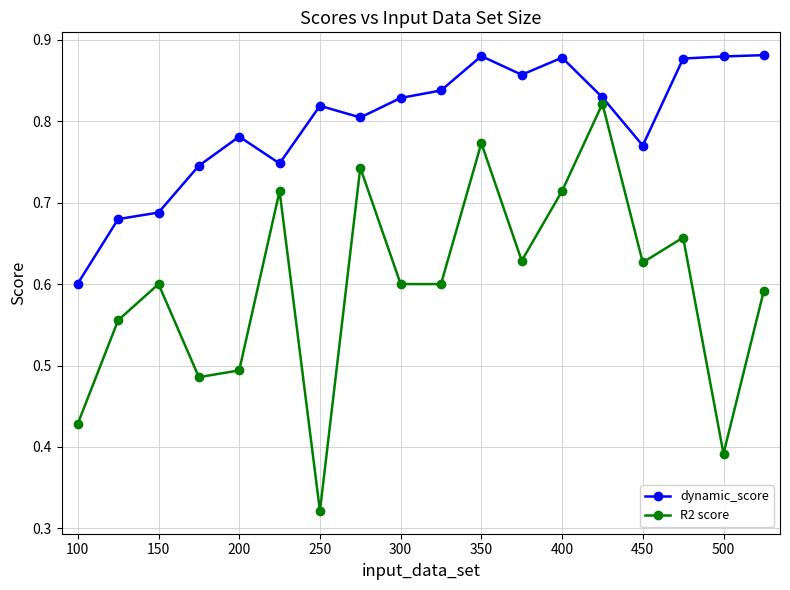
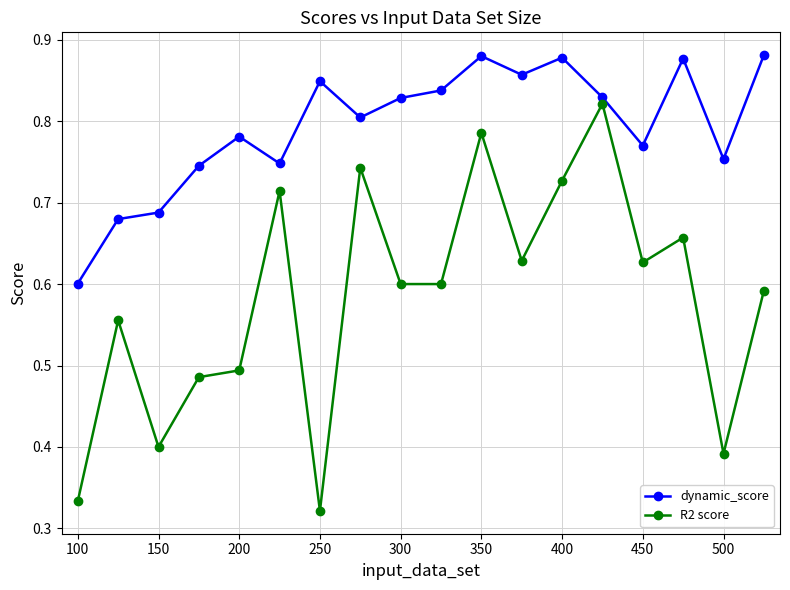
  {
    "dynamic_score": {
      "100": 0.60,
      "150": 0.69,
      "200": 0.78,
-     "250": 0.82,
+     "250": 0.85,
      "300": 0.83,
      "350": 0.88,
      "400": 0.88,
      "450": 0.77,
-     "500": 0.88
+     "500": 0.75
    },
    "R2 score": {
-     "100": 0.43,
-     "150": 0.6,
+     "100": 0.33,
+     "150": 0.4,
      "200": 0.49,
      "250": 0.32,
      "300": 0.60,
-     "350": 0.77,
-     "400": 0.71,
+     "350": 0.79,
+     "400": 0.73,
      "450": 0.63,
      "500": 0.39
    }
  }
